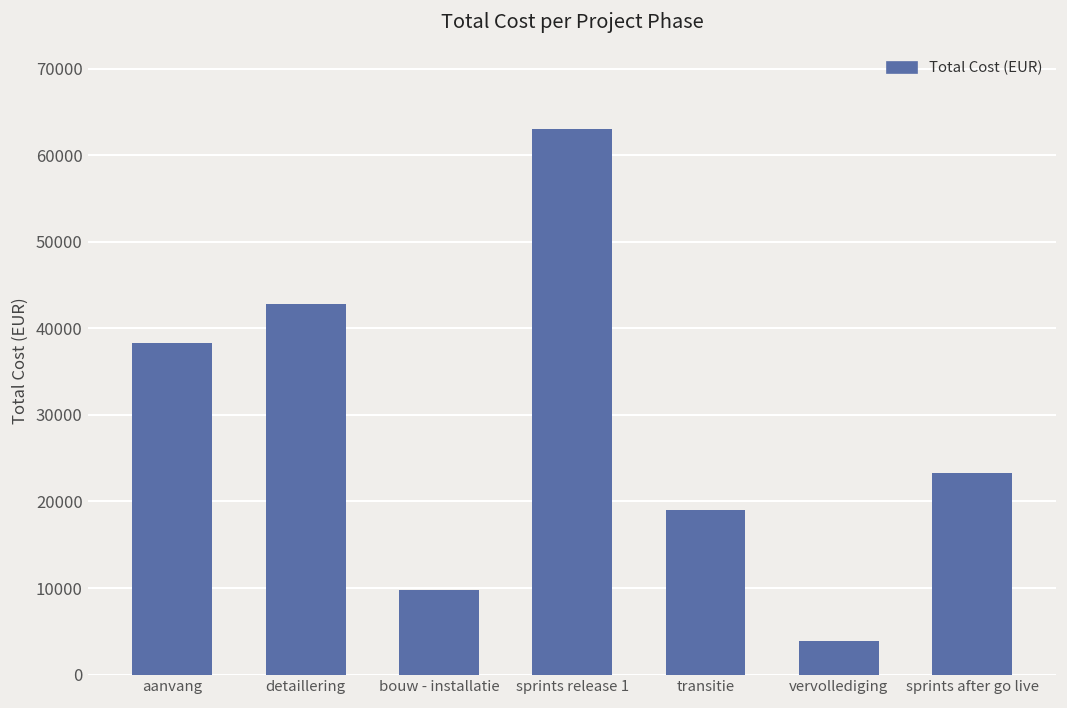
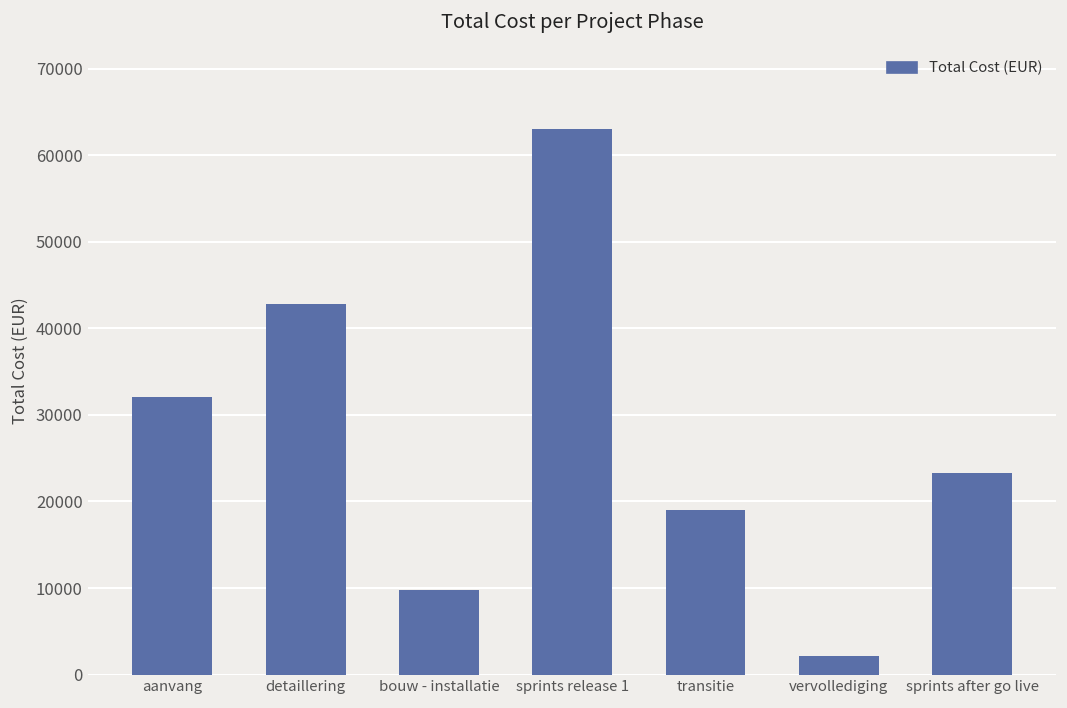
  {
-   "aanvang": 38000,
+   "aanvang": 32000,
    "detaillering": 43000,
    "bouw - installatie": 10000,
    "sprints release 1": 63000,
    "transitie": 19000,
-   "vervollediging": 4000,
+   "vervollediging": 2000,
    "sprints after go live": 23000
  }
